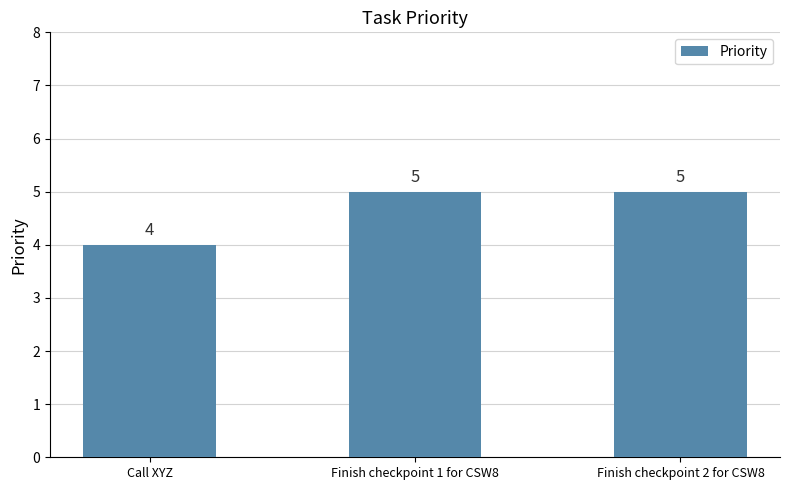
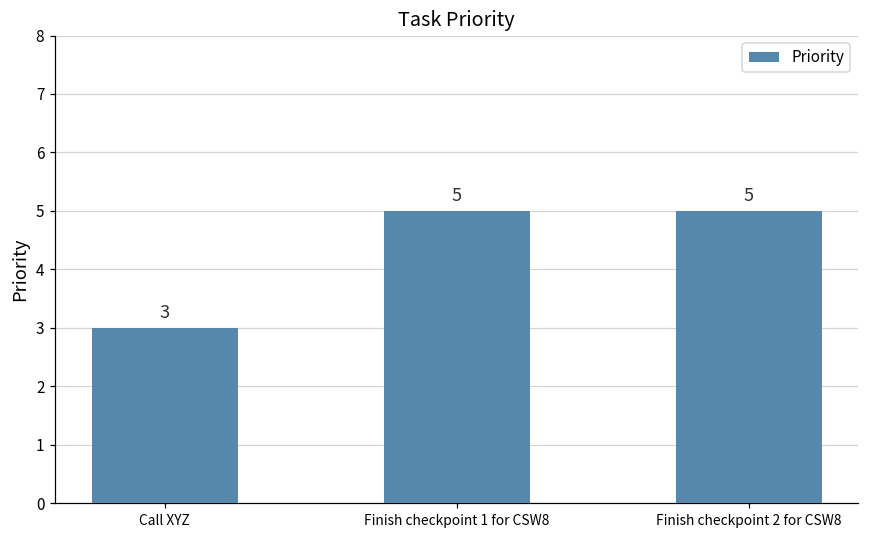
  {
-   "Call XYZ": 4,
+   "Call XYZ": 3,
    "Finish checkpoint 1 for CSW8": 5,
    "Finish checkpoint 2 for CSW8": 5
  }
